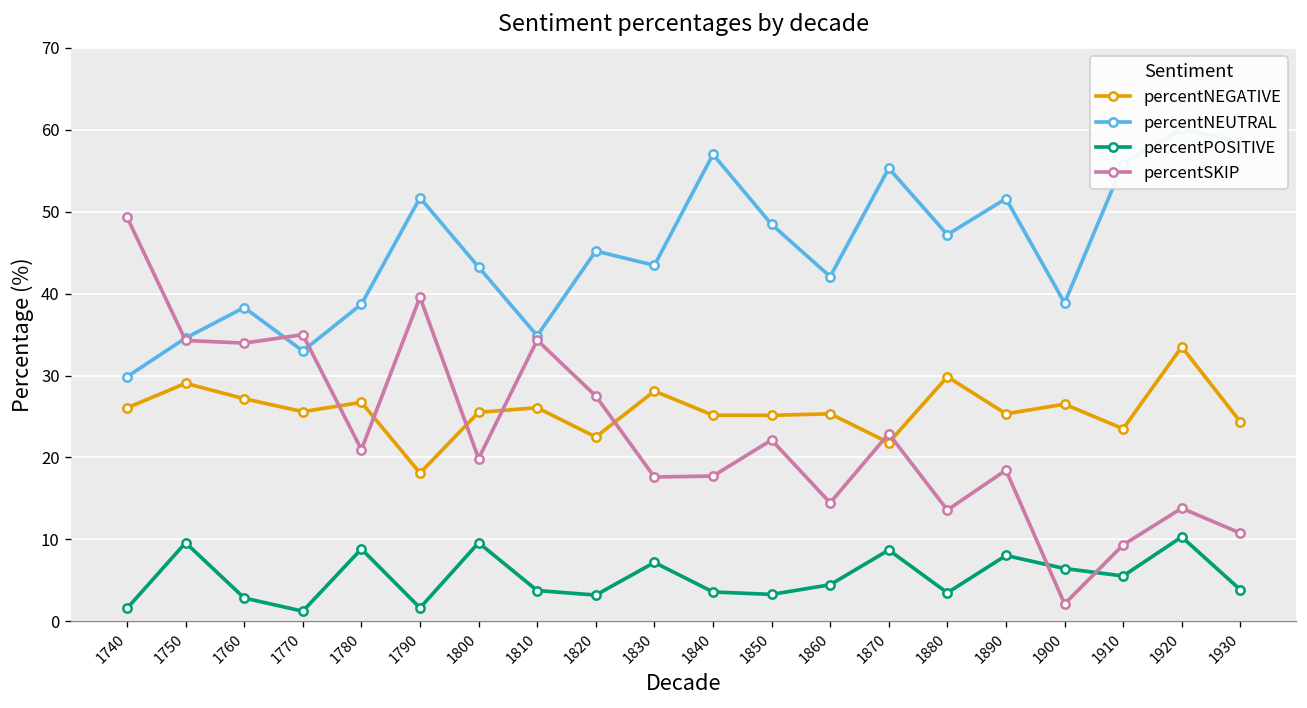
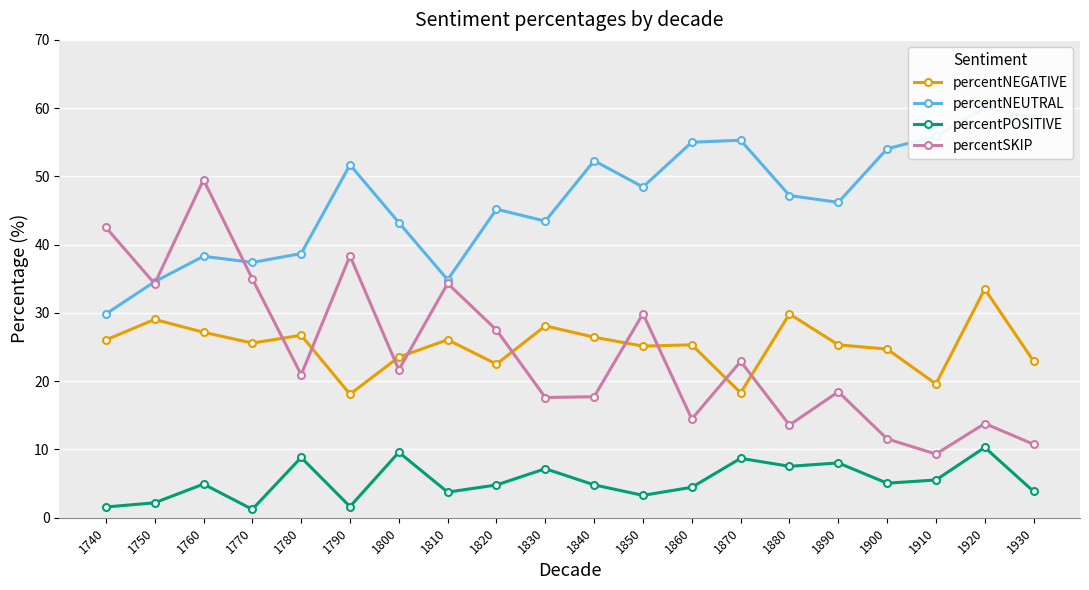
  {
    "percentNEGATIVE": {
      "1740": 26,
      "1750": 29,
      "1760": 27,
      "1770": 26,
      "1780": 27,
      "1790": 18,
-     "1800": 26,
+     "1800": 24,
      "1810": 26,
      "1820": 23,
      "1830": 28,
-     "1840": 25,
+     "1840": 26,
      "1850": 25,
      "1860": 25,
-     "1870": 22,
+     "1870": 18,
      "1880": 30,
      "1890": 25,
-     "1900": 27,
-     "1910": 24,
+     "1900": 25,
+     "1910": 20,
      "1920": 34,
-     "1930": 24
+     "1930": 23
    },
    "percentNEUTRAL": {
      "1740": 30,
      "1760": 38,
-     "1770": 33,
+     "1770": 37,
      "1780": 39,
      "1790": 52,
      "1800": 43,
      "1810": 35,
      "1820": 45,
      "1830": 43,
-     "1840": 57,
+     "1840": 52,
      "1850": 48,
-     "1860": 42,
+     "1860": 55,
      "1870": 55,
      "1880": 47,
-     "1890": 52,
-     "1900": 39
+     "1890": 46,
+     "1900": 54
    },
    "percentPOSITIVE": {
      "1740": 2,
-     "1750": 10,
-     "1760": 3,
+     "1750": 2,
+     "1760": 5,
      "1770": 1,
      "1780": 9,
      "1790": 2,
      "1800": 10,
      "1810": 4,
-     "1820": 3,
+     "1820": 5,
      "1830": 7,
-     "1840": 4,
+     "1840": 5,
      "1850": 3,
      "1860": 4,
      "1870": 9,
-     "1880": 3,
+     "1880": 8,
      "1890": 8,
-     "1900": 6,
+     "1900": 5,
      "1910": 6,
      "1920": 10,
      "1930": 4
    },
    "percentSKIP": {
-     "1740": 49,
-     "1760": 34,
+     "1740": 43,
+     "1760": 50,
      "1770": 35,
      "1780": 21,
-     "1790": 40,
-     "1800": 20,
+     "1790": 38,
+     "1800": 22,
      "1810": 34,
      "1820": 28,
      "1830": 18,
      "1840": 18,
-     "1850": 22,
+     "1850": 30,
      "1860": 14,
      "1870": 23,
      "1880": 14,
      "1890": 18,
-     "1900": 2,
+     "1900": 12,
      "1910": 9,
      "1920": 14,
      "1930": 11
    }
  }
